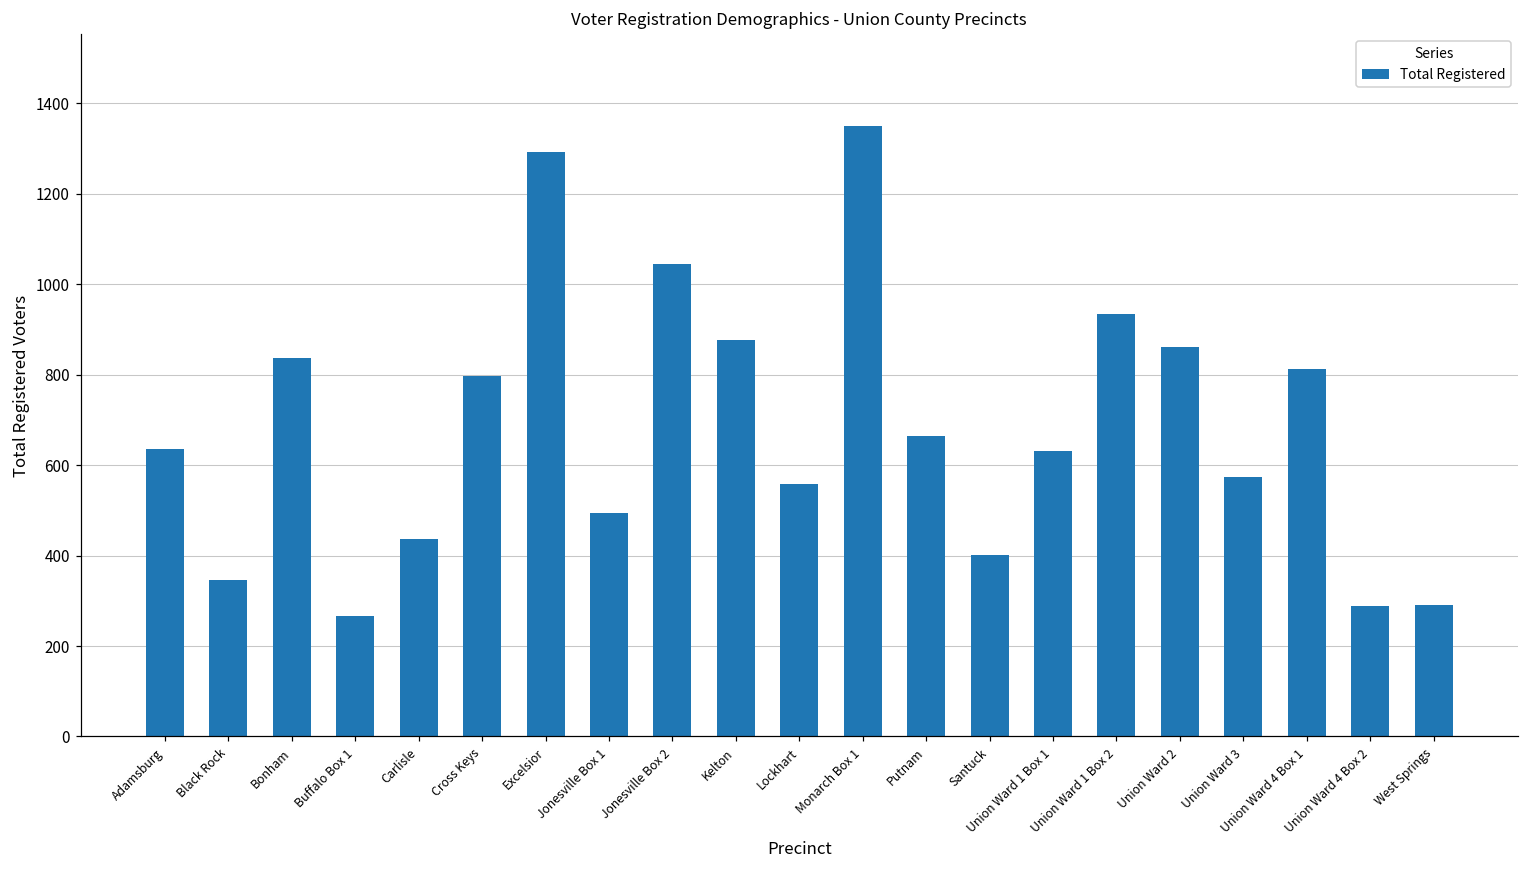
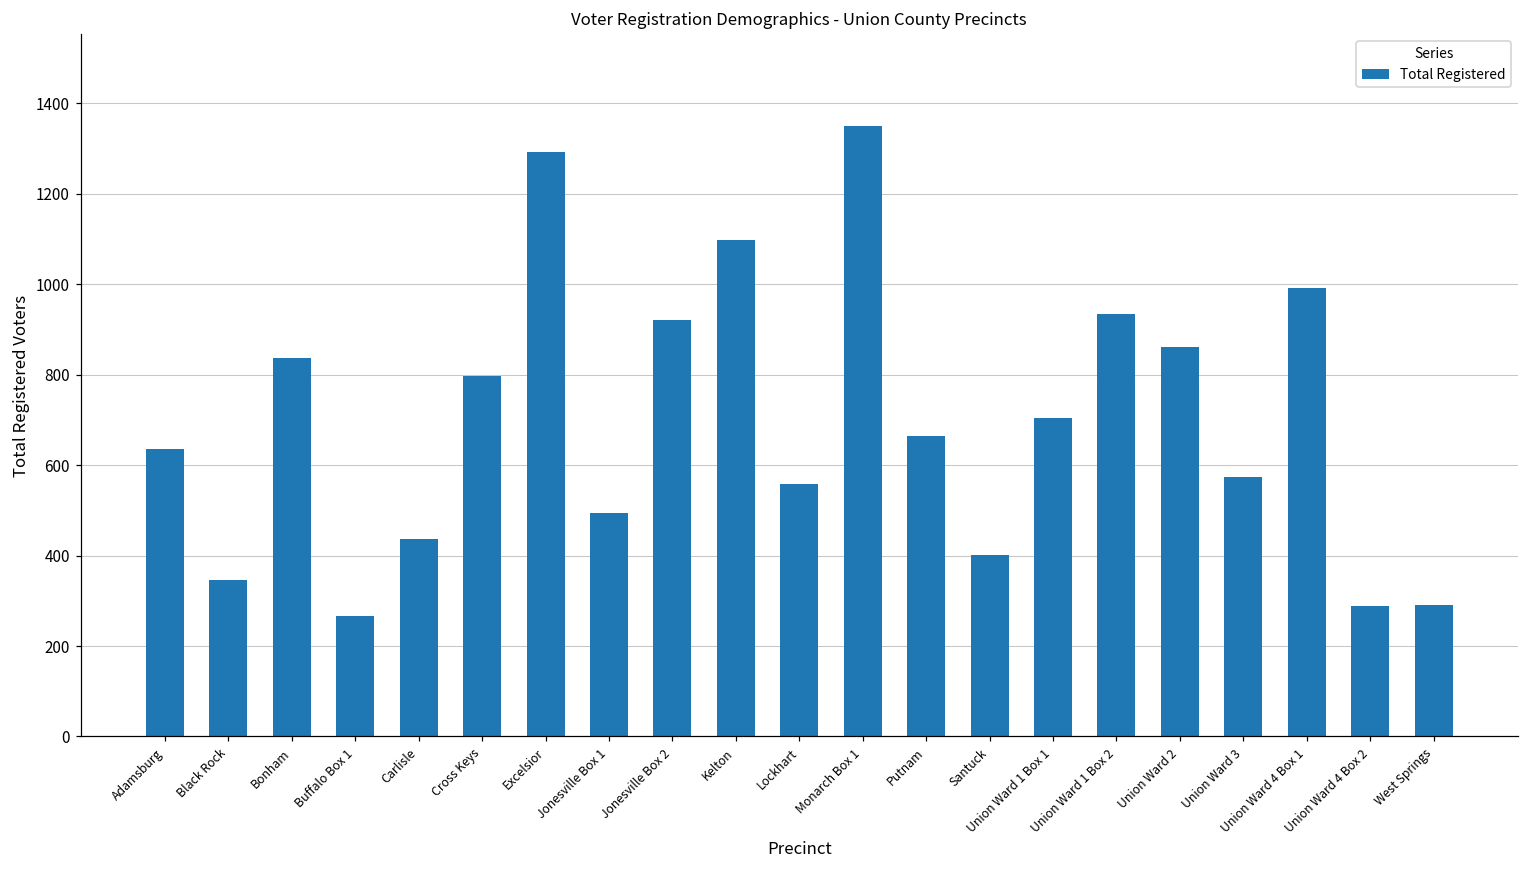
  {
    "Adamsburg": 640,
    "Black Rock": 350,
    "Bonham": 840,
    "Buffalo Box 1": 270,
    "Carlisle": 440,
    "Cross Keys": 800,
    "Excelsior": 1290,
    "Jonesville Box 1": 500,
-   "Jonesville Box 2": 1050,
-   "Kelton": 880,
+   "Jonesville Box 2": 920,
+   "Kelton": 1100,
    "Lockhart": 560,
    "Monarch Box 1": 1350,
    "Putnam": 670,
    "Santuck": 400,
-   "Union Ward 1 Box 1": 630,
+   "Union Ward 1 Box 1": 710,
    "Union Ward 1 Box 2": 930,
    "Union Ward 2": 860,
    "Union Ward 3": 570,
-   "Union Ward 4 Box 1": 810,
+   "Union Ward 4 Box 1": 990,
    "Union Ward 4 Box 2": 290,
    "West Springs": 290
  }
